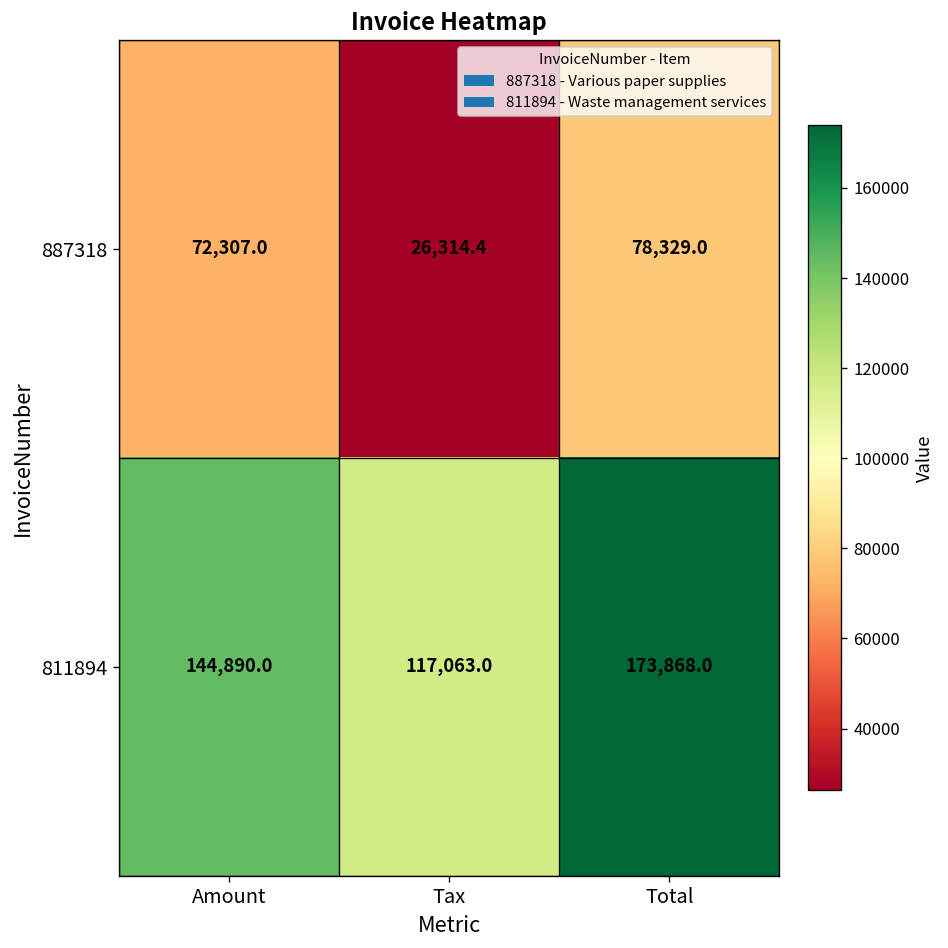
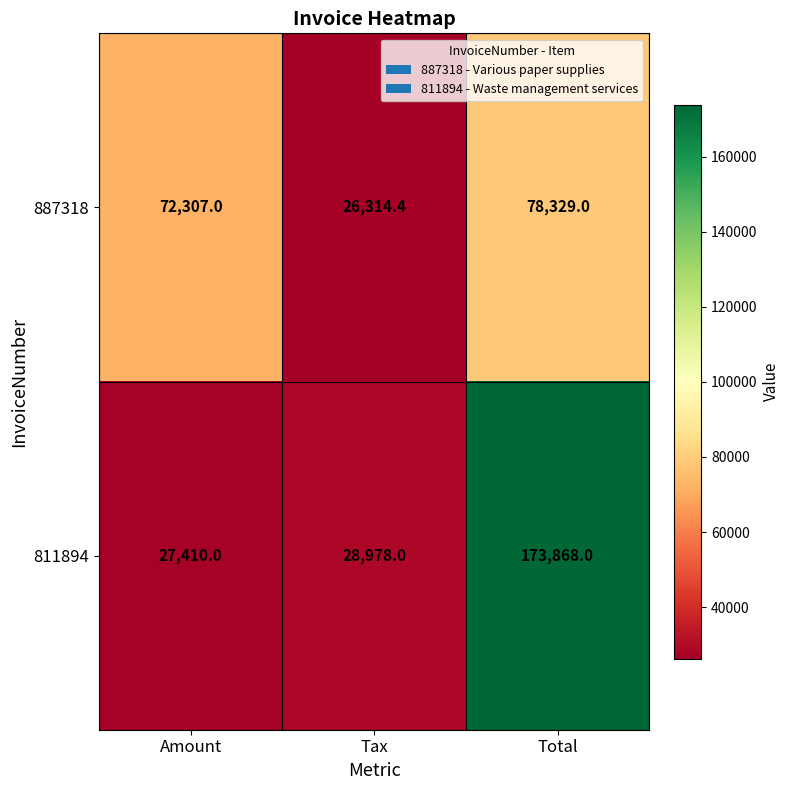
  {
    "887318": {
      "Amount": "72,307.0",
      "Tax": "26,314.4",
      "Total": "78,329.0"
    },
    "811894": {
-     "Amount": "144,890.0",
-     "Tax": "117,063.0",
+     "Amount": "27,410.0",
+     "Tax": "28,978.0",
      "Total": "173,868.0"
    }
  }
